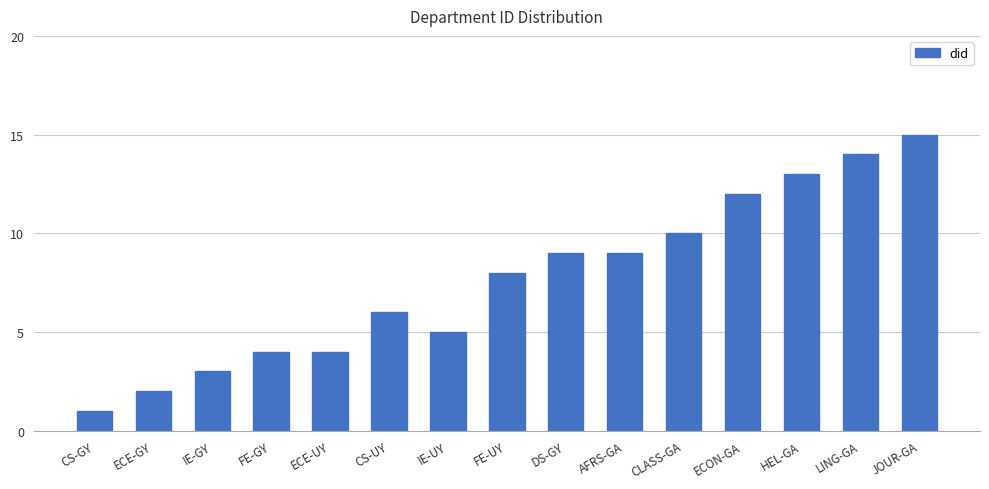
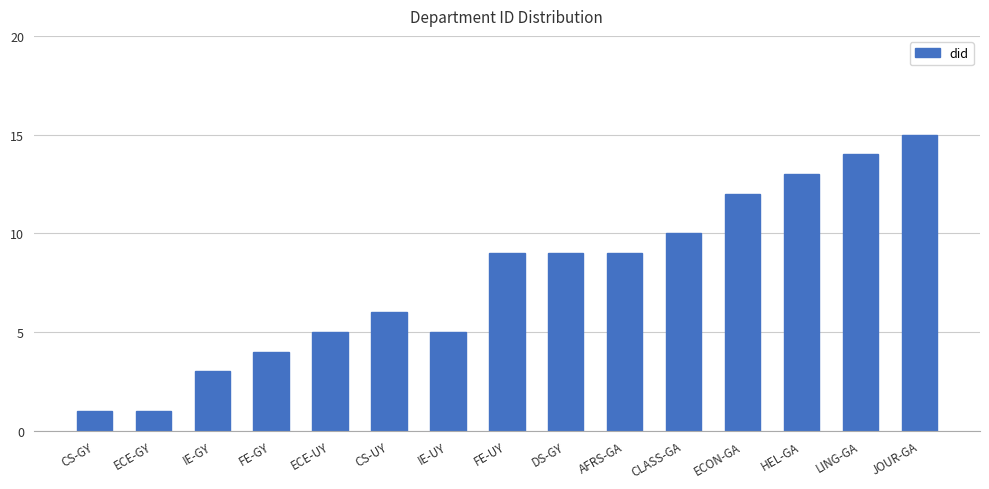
  {
    "CS-GY": 1,
-   "ECE-GY": 2,
+   "ECE-GY": 1,
    "IE-GY": 3,
    "FE-GY": 4,
-   "ECE-UY": 4,
+   "ECE-UY": 5,
    "CS-UY": 6,
    "IE-UY": 5,
-   "FE-UY": 8,
+   "FE-UY": 9,
    "DS-GY": 9,
    "AFRS-GA": 9,
    "CLASS-GA": 10,
    "ECON-GA": 12,
    "HEL-GA": 13,
    "LING-GA": 14,
    "JOUR-GA": 15
  }
